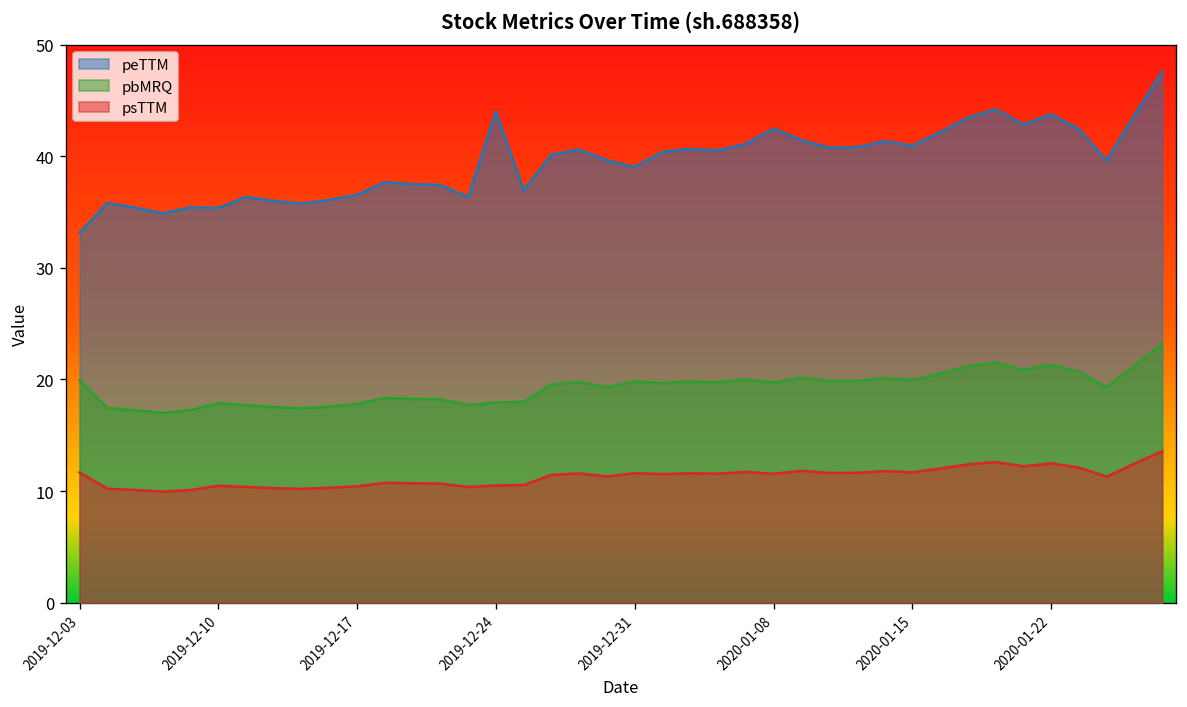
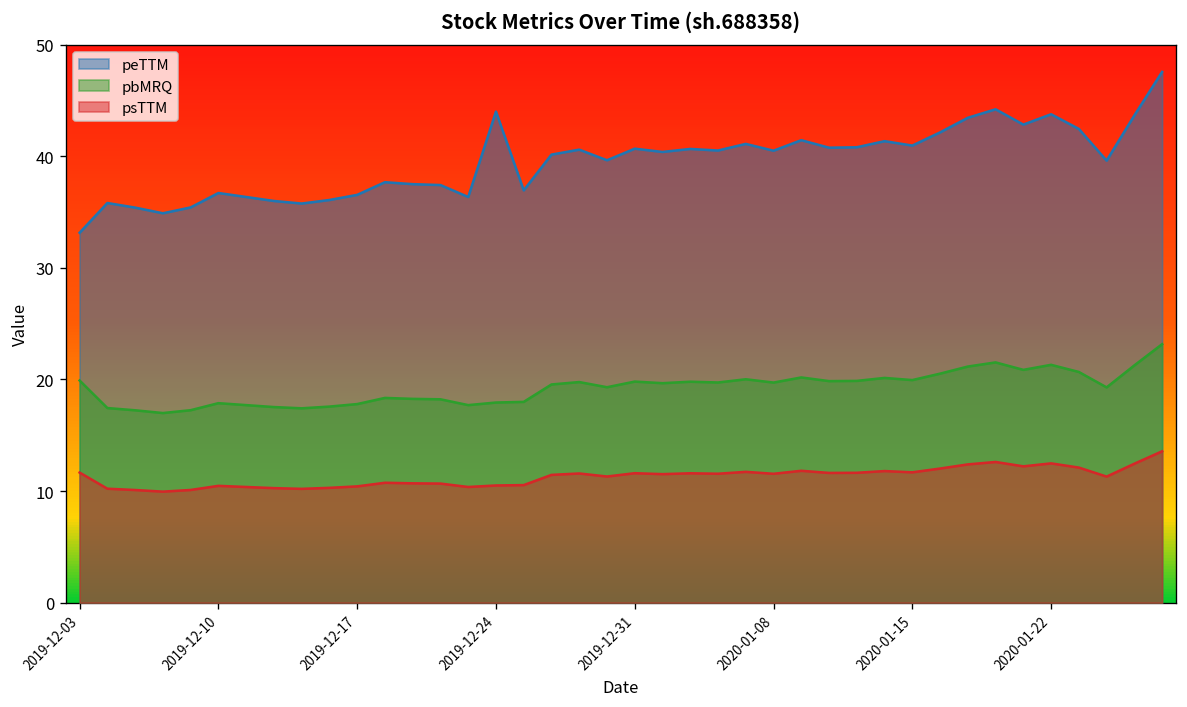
  {
    "peTTM": {
      "2019-12-03": 33,
-     "2019-12-10": 35,
+     "2019-12-10": 37,
      "2019-12-17": 37,
      "2019-12-24": 44,
-     "2019-12-31": 39,
-     "2020-01-08": 42,
+     "2019-12-31": 41,
+     "2020-01-08": 40,
      "2020-01-15": 41,
      "2020-01-22": 44
    }
  }
